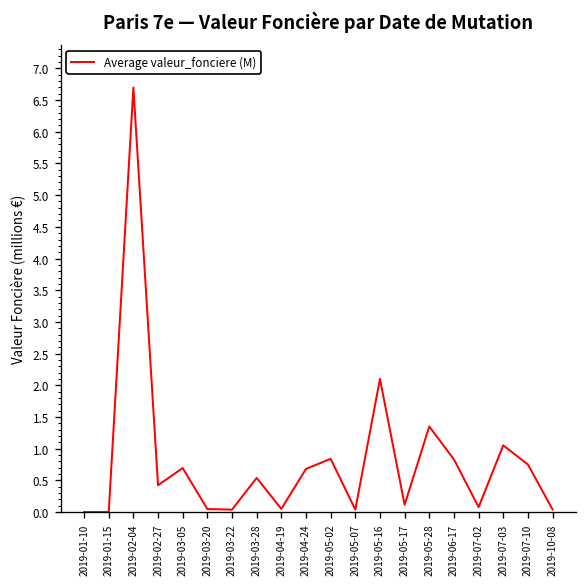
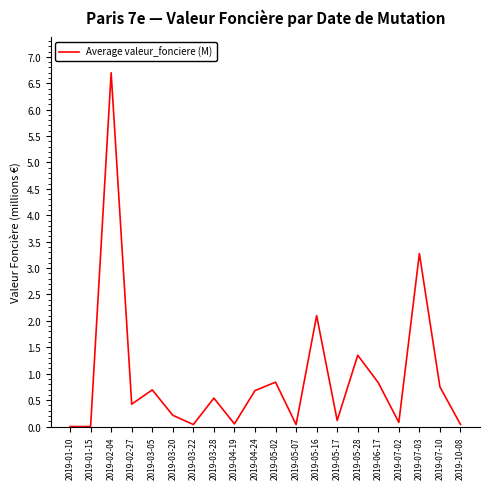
  {
    "2019-01-10": 0.0,
    "2019-01-15": 0.0,
    "2019-02-04": 6.7,
    "2019-02-27": 0.4,
    "2019-03-05": 0.7,
-   "2019-03-20": 0.0,
+   "2019-03-20": 0.2,
    "2019-03-22": 0.0,
    "2019-03-28": 0.5,
    "2019-04-19": 0.1,
    "2019-04-24": 0.7,
    "2019-05-02": 0.8,
    "2019-05-07": 0.0,
    "2019-05-16": 2.1,
    "2019-05-17": 0.1,
    "2019-05-28": 1.4,
    "2019-06-17": 0.8,
    "2019-07-02": 0.1,
-   "2019-07-03": 1.1,
+   "2019-07-03": 3.3,
    "2019-07-10": 0.8,
    "2019-10-08": 0.0
  }
